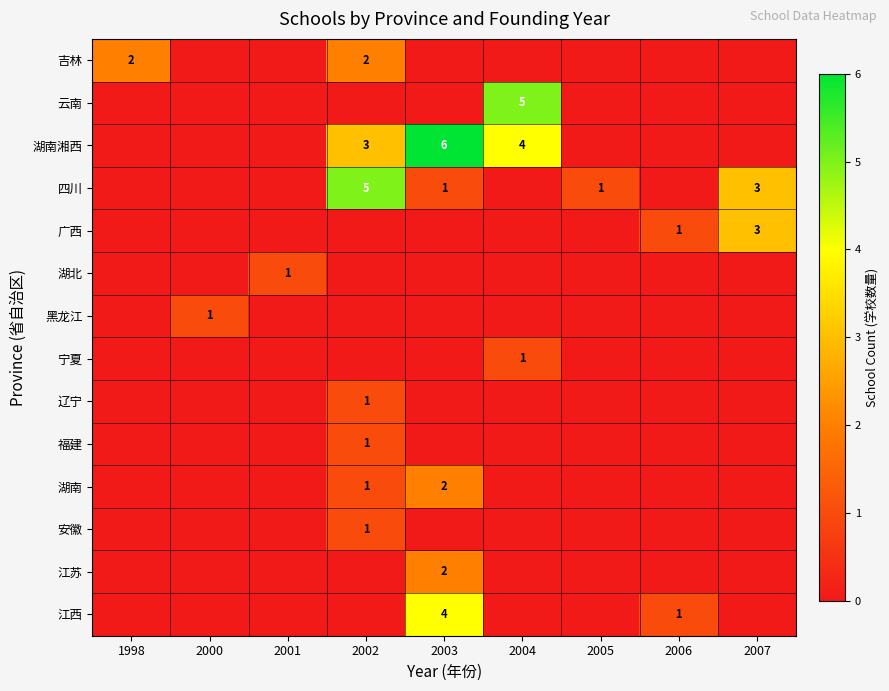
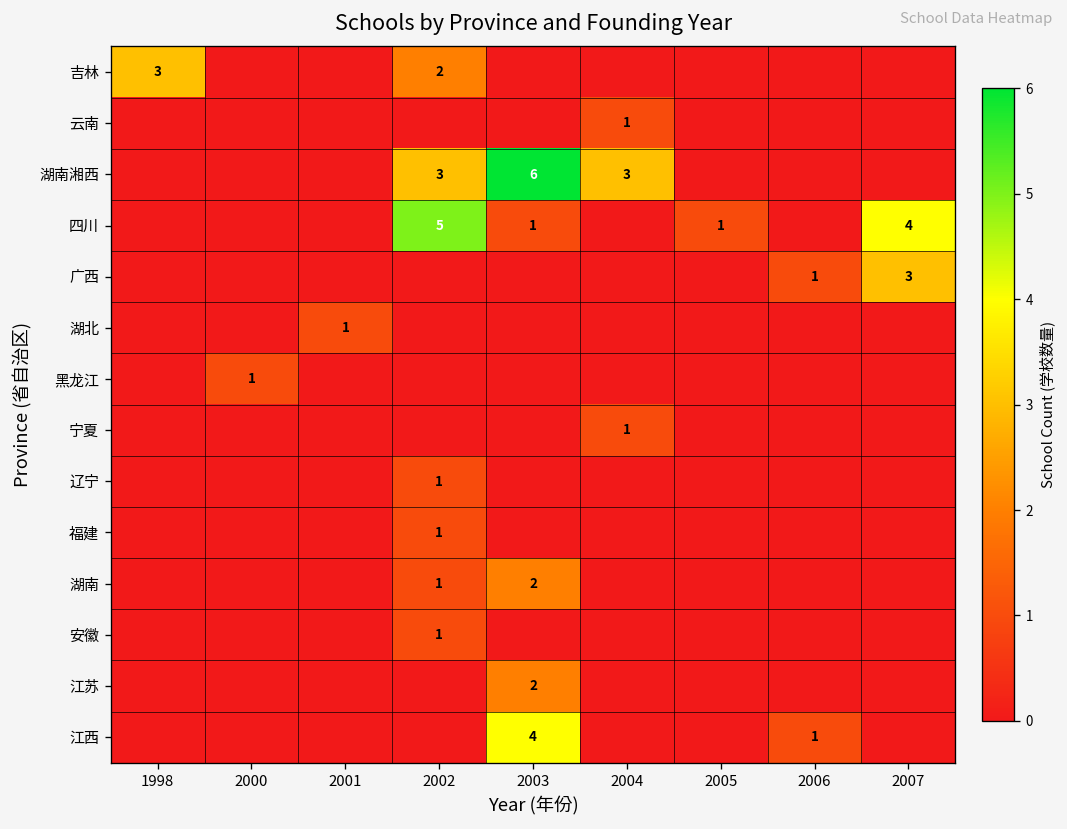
  {
    "吉林": {
-     "1998": 2,
+     "1998": 3,
      "2002": 2
    },
    "云南": {
-     "2004": 5
+     "2004": 1
    },
    "湖南湘西": {
      "2002": 3,
      "2003": 6,
-     "2004": 4
+     "2004": 3
    },
    "四川": {
      "2002": 5,
      "2003": 1,
      "2005": 1,
-     "2007": 3
+     "2007": 4
    },
    "广西": {
      "2006": 1,
      "2007": 3
    },
    "湖北": {
      "2001": 1
    },
    "黑龙江": {
      "2000": 1
    },
    "宁夏": {
      "2004": 1
    },
    "辽宁": {
      "2002": 1
    },
    "福建": {
      "2002": 1
    },
    "湖南": {
      "2002": 1,
      "2003": 2
    },
    "安徽": {
      "2002": 1
    },
    "江苏": {
      "2003": 2
    },
    "江西": {
      "2003": 4,
      "2006": 1
    }
  }
